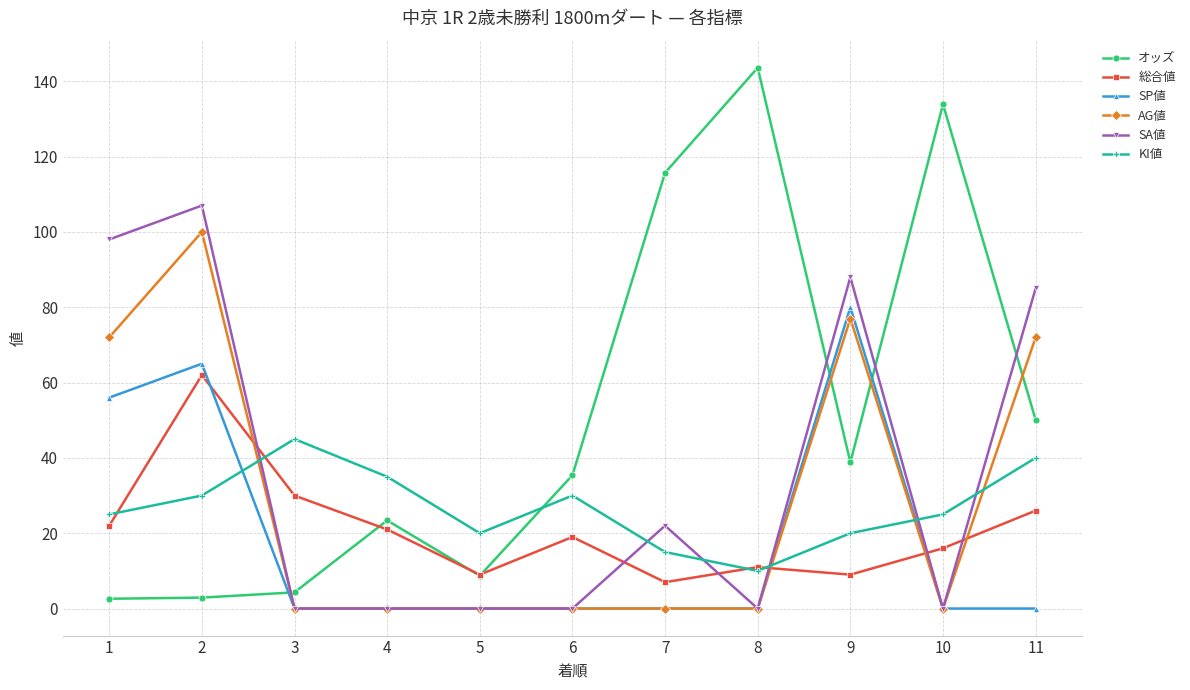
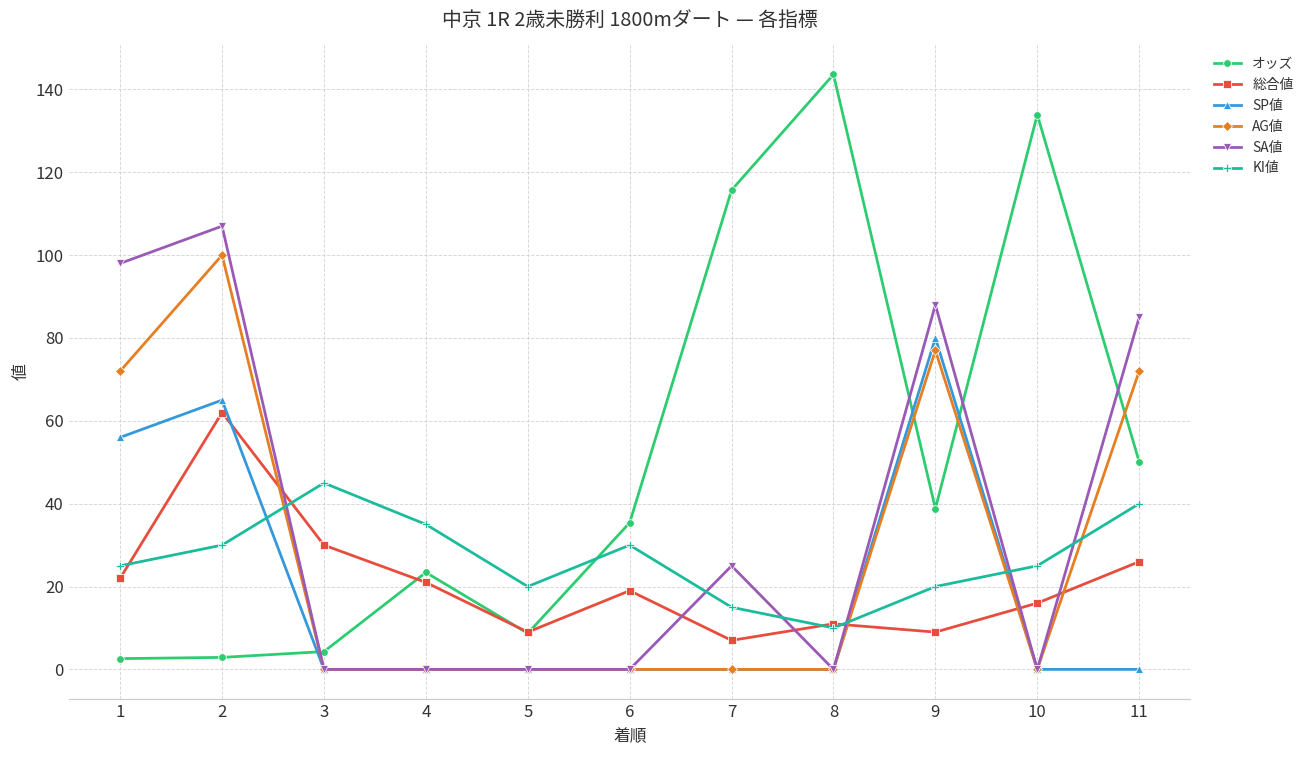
  {
    "SP値": {
      "1": 56,
      "2": 65,
      "9": 80,
      "11": 0
    },
    "SA値": {
      "1": 98,
      "2": 107,
-     "7": 22,
+     "7": 25,
      "9": 88,
      "11": 85
    }
  }
